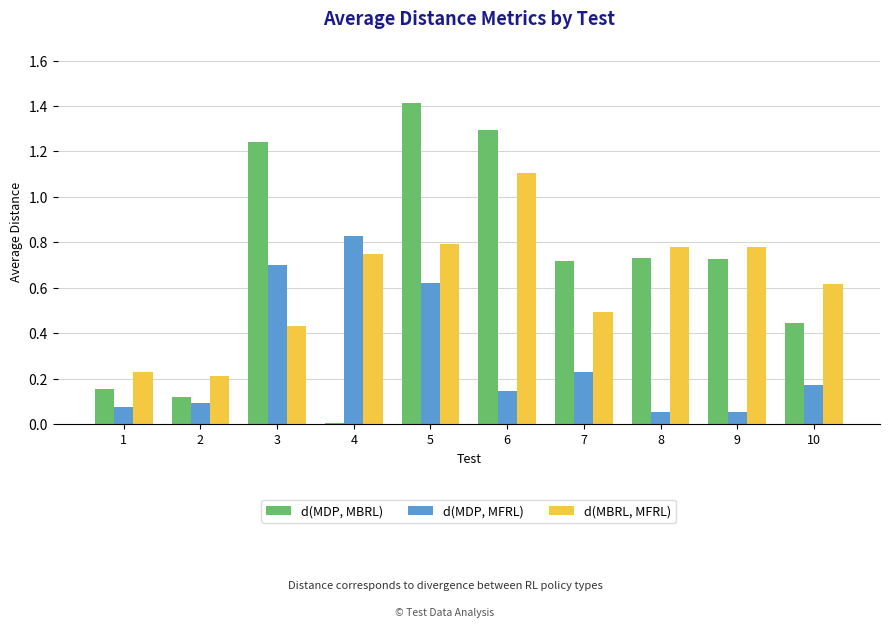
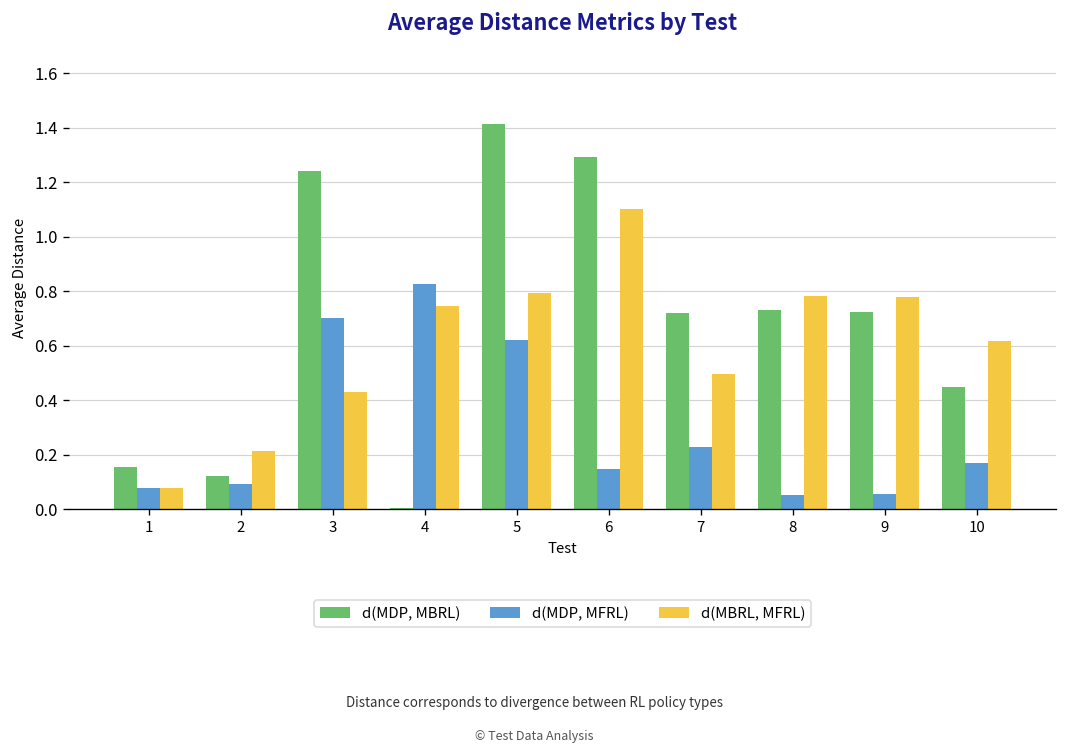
  {
    "d(MDP, MBRL)": {
      "1": 0.15,
      "2": 0.12,
      "3": 1.24,
      "5": 1.41,
      "6": 1.29,
      "7": 0.72,
      "8": 0.73,
      "9": 0.73,
      "10": 0.45
    },
    "d(MDP, MFRL)": {
      "1": 0.08,
      "2": 0.09,
      "3": 0.70,
      "4": 0.83,
      "5": 0.62,
      "6": 0.15,
      "7": 0.23,
      "8": 0.05,
      "9": 0.05,
      "10": 0.17
    },
    "d(MBRL, MFRL)": {
-     "1": 0.23,
+     "1": 0.08,
      "2": 0.21,
      "3": 0.43,
      "4": 0.75,
      "5": 0.79,
      "6": 1.10,
      "7": 0.50,
      "8": 0.78,
      "9": 0.78,
      "10": 0.62
    }
  }
